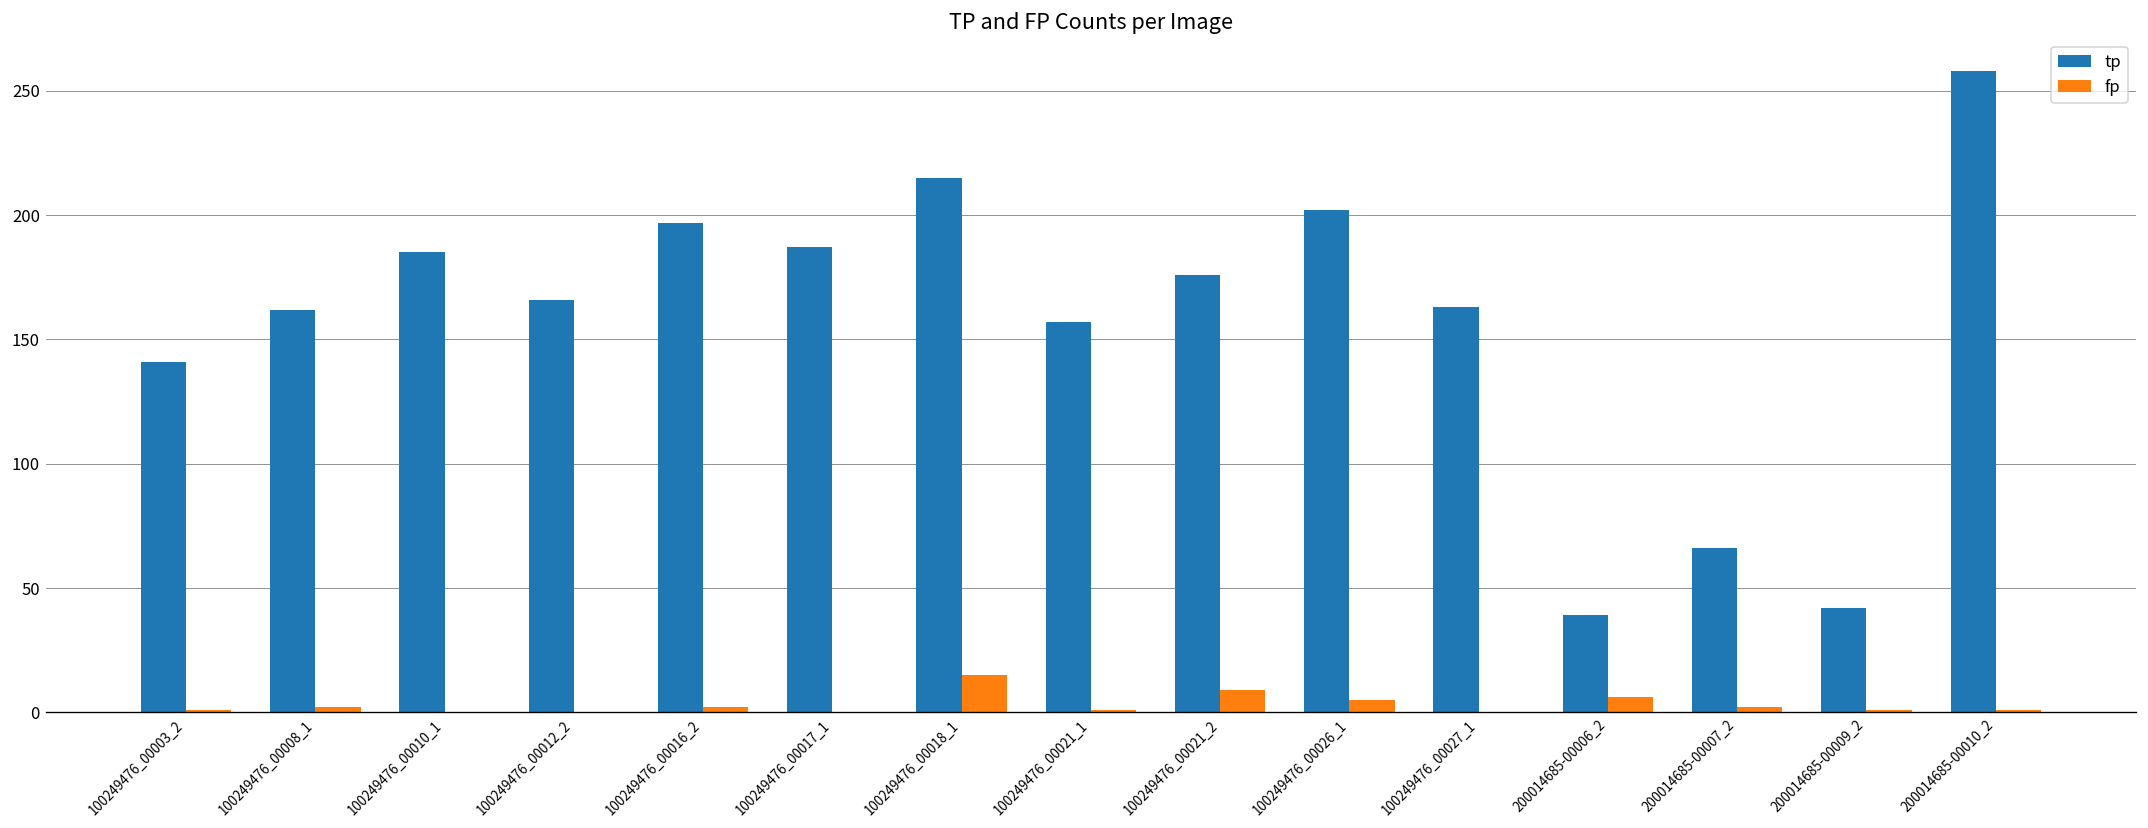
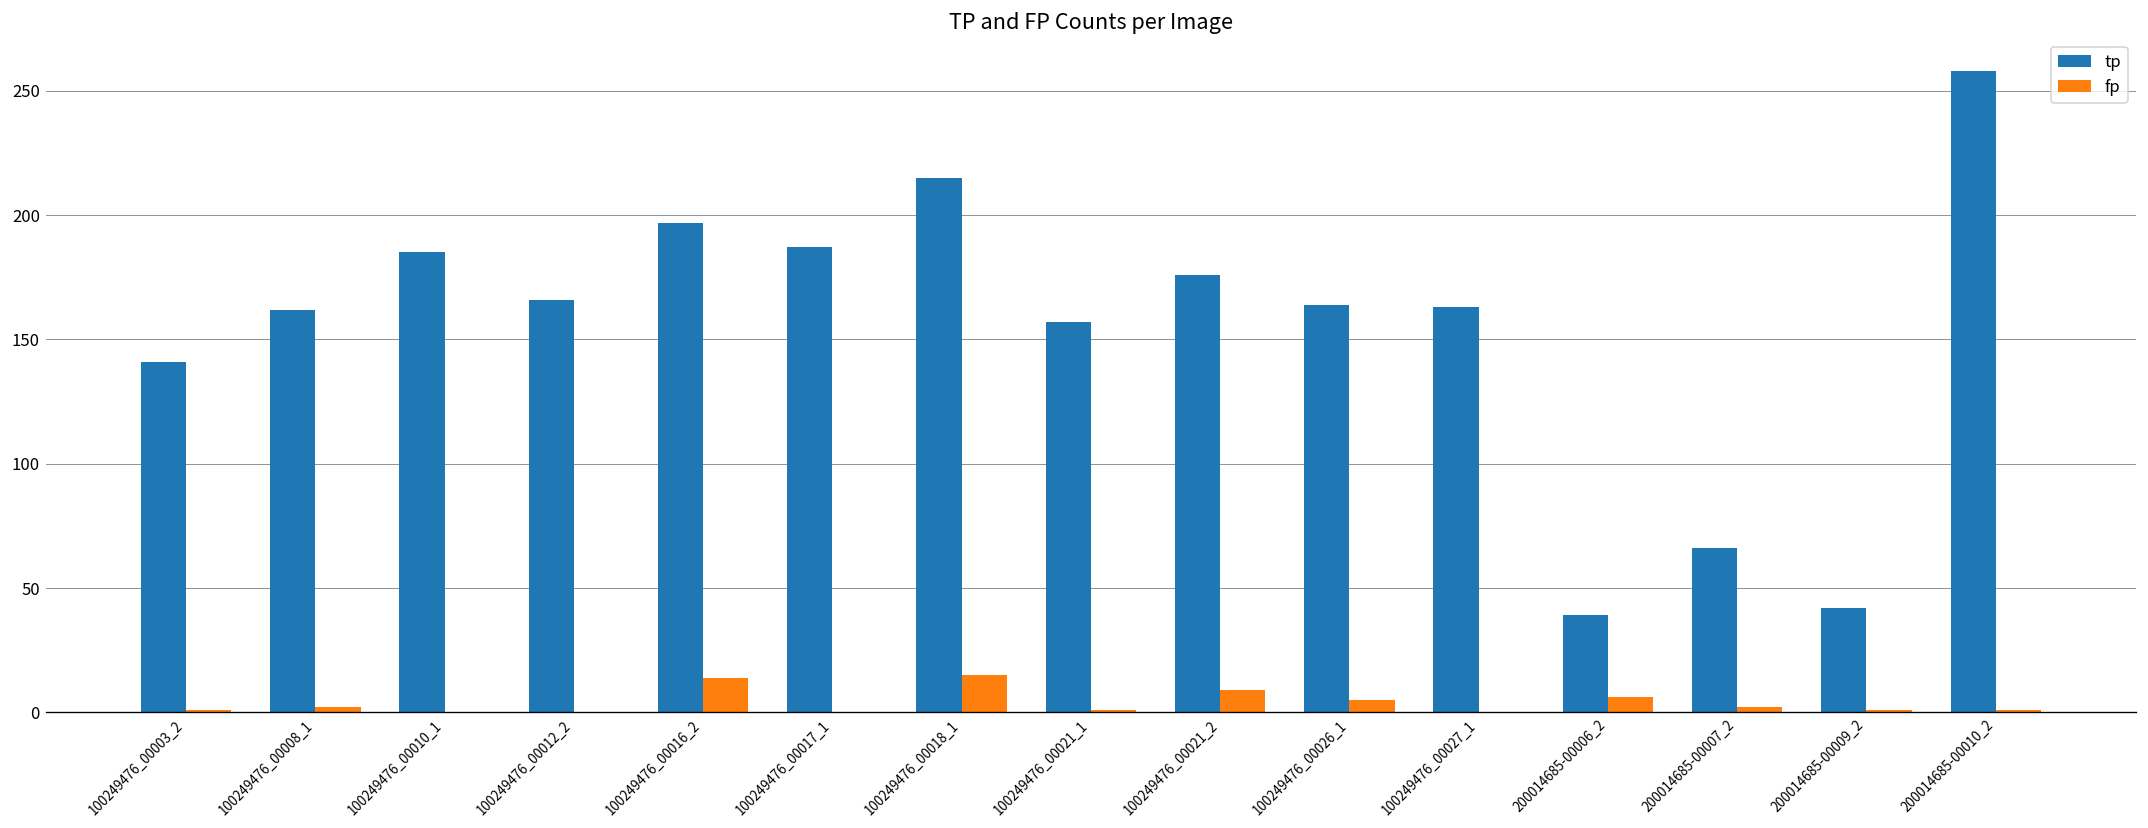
  {
    "tp": {
      "100249476_00003_2": 141,
      "100249476_00008_1": 162,
      "100249476_00010_1": 185,
      "100249476_00012_2": 166,
      "100249476_00016_2": 197,
      "100249476_00017_1": 187,
      "100249476_00018_1": 215,
      "100249476_00021_1": 157,
      "100249476_00021_2": 176,
-     "100249476_00026_1": 202,
+     "100249476_00026_1": 164,
      "100249476_00027_1": 163,
      "200014685-00006_2": 39,
      "200014685-00007_2": 66,
      "200014685-00009_2": 42,
      "200014685-00010_2": 258
    },
    "fp": {
      "100249476_00008_1": 2,
      "100249476_00010_1": 0,
      "100249476_00012_2": 0,
-     "100249476_00016_2": 2,
+     "100249476_00016_2": 14,
      "100249476_00017_1": 0,
      "100249476_00018_1": 15,
      "100249476_00021_2": 9,
      "100249476_00026_1": 5,
      "100249476_00027_1": 0,
      "200014685-00006_2": 6,
      "200014685-00007_2": 2
    }
  }
